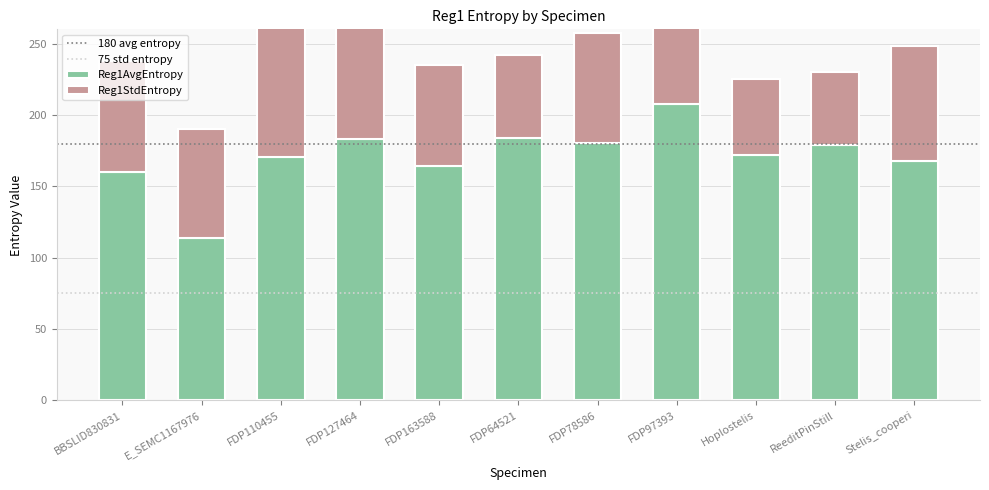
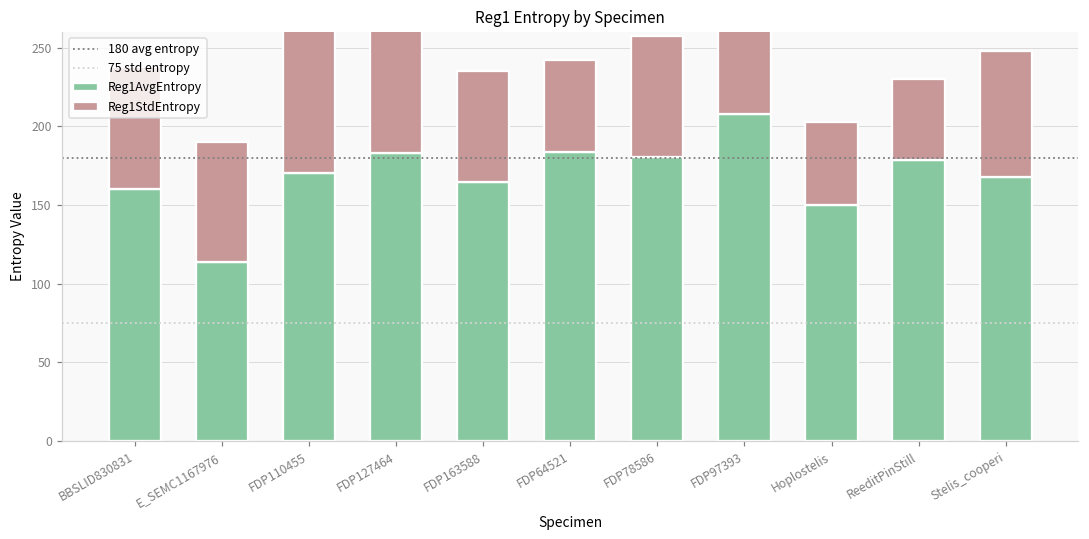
  {
    "Reg1AvgEntropy": {
      "BBSLID830831": 160,
      "E_SEMC1167976": 114,
      "FDP110455": 170,
      "FDP127464": 183,
      "FDP163588": 164,
      "FDP64521": 184,
      "FDP78586": 181,
      "FDP97393": 208,
-     "Hoplostelis": 172,
+     "Hoplostelis": 150,
      "ReeditPinStill": 179,
      "Stelis_cooperi": 168
    },
    "Reg1StdEntropy": {
      "E_SEMC1167976": 76,
      "FDP163588": 71,
      "FDP64521": 58,
      "FDP78586": 77,
      "Hoplostelis": 53,
      "ReeditPinStill": 52,
      "Stelis_cooperi": 80
    }
  }
